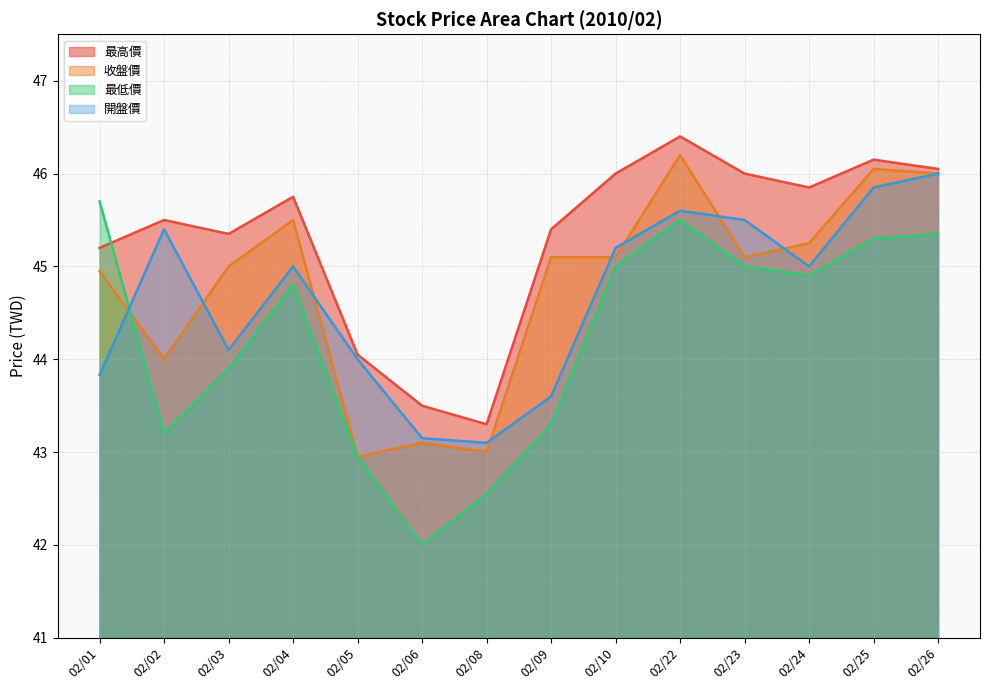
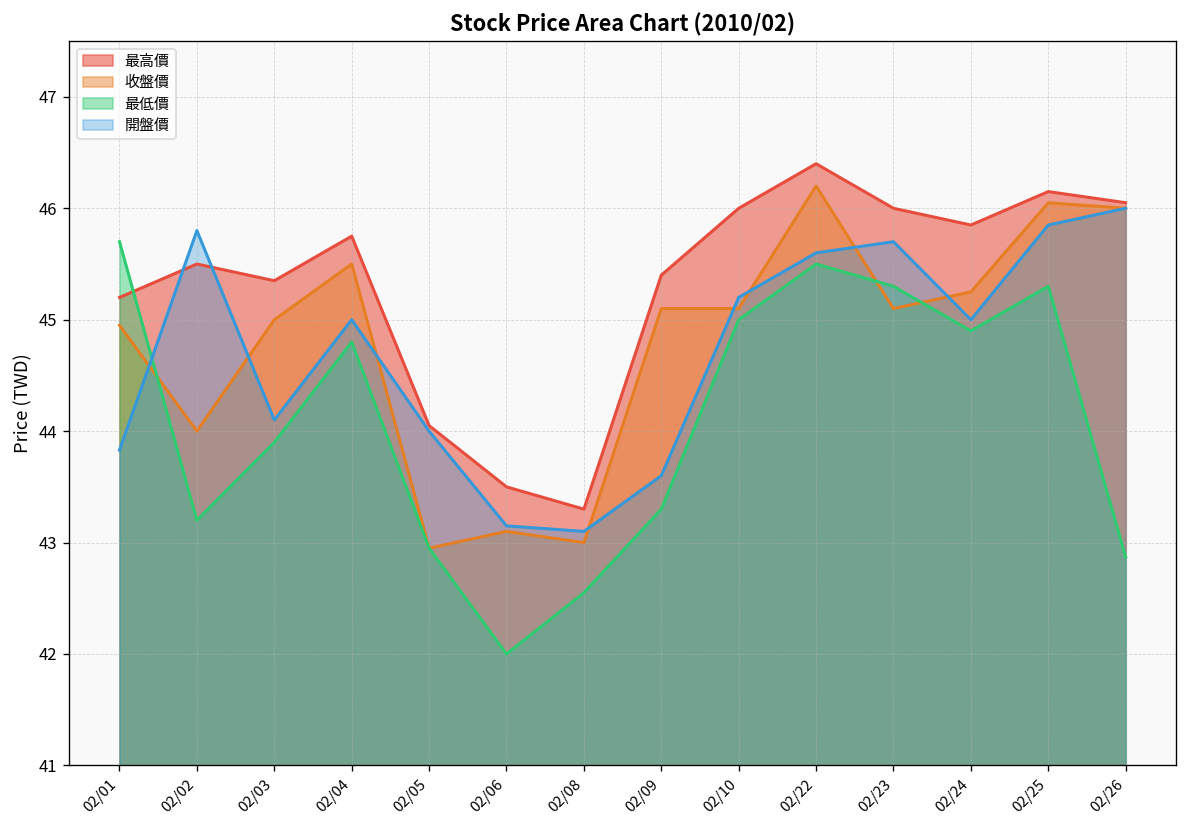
  {
    "最低價": {
      "02/01": 45.7,
      "02/02": 43.2,
      "02/03": 43.9,
      "02/04": 44.8,
      "02/06": 42.0,
      "02/08": 42.6,
      "02/09": 43.3,
      "02/10": 45.0,
      "02/22": 45.5,
-     "02/23": 45.0,
+     "02/23": 45.3,
      "02/24": 44.9,
      "02/25": 45.3,
-     "02/26": 45.4
+     "02/26": 42.9
    },
    "開盤價": {
      "02/01": 43.8,
-     "02/02": 45.4,
+     "02/02": 45.8,
      "02/03": 44.1,
      "02/04": 45.0,
      "02/05": 44.0,
      "02/06": 43.2,
      "02/08": 43.1,
      "02/09": 43.6,
      "02/10": 45.2,
      "02/22": 45.6,
-     "02/23": 45.5,
+     "02/23": 45.7,
      "02/24": 45.0,
      "02/25": 45.9
    }
  }
